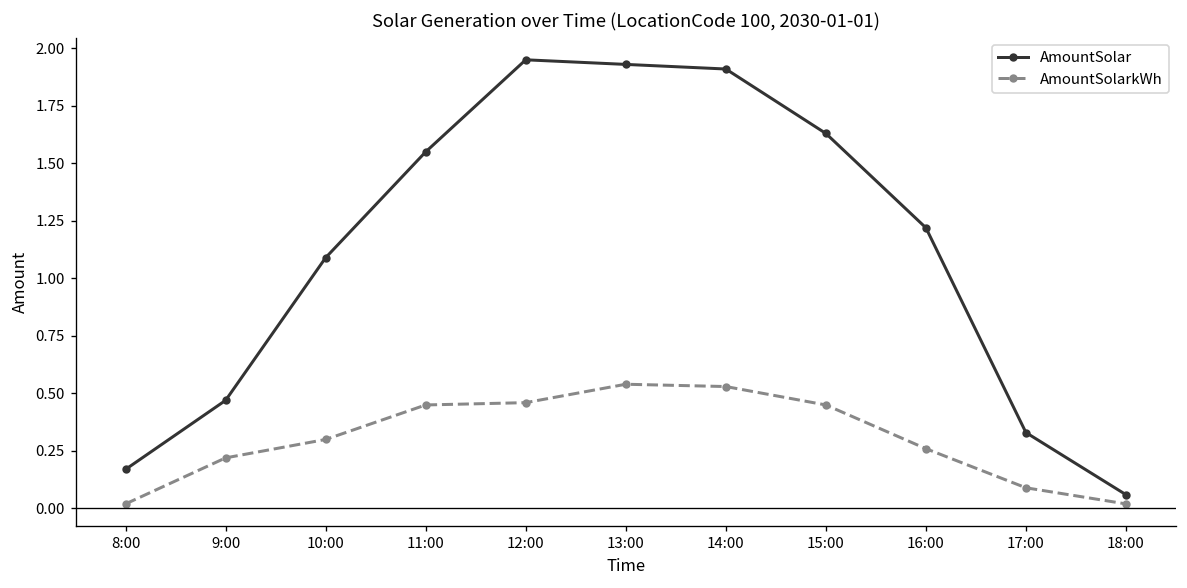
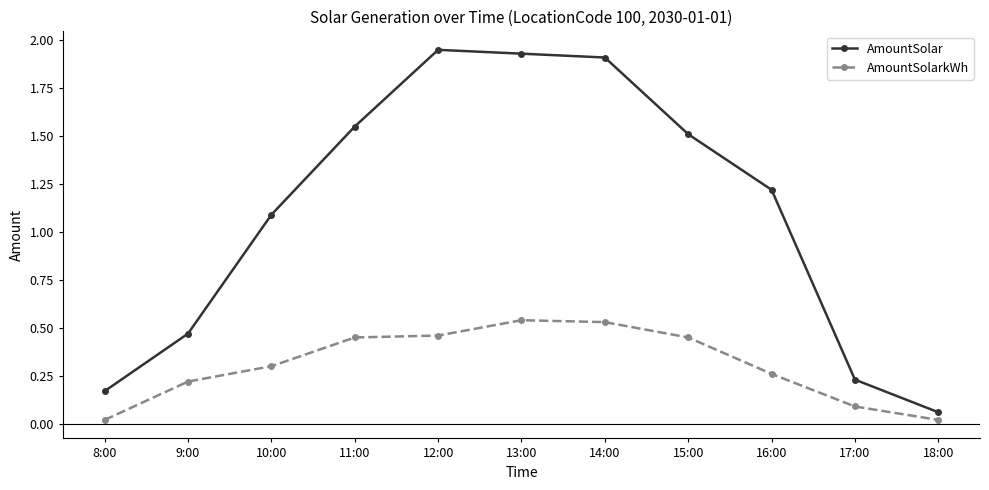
  {
    "AmountSolar": {
      "8:00": 0.17,
      "9:00": 0.47,
      "10:00": 1.09,
      "11:00": 1.55,
      "12:00": 1.95,
      "13:00": 1.93,
      "14:00": 1.91,
-     "15:00": 1.63,
+     "15:00": 1.51,
      "16:00": 1.22,
-     "17:00": 0.33,
+     "17:00": 0.23,
      "18:00": 0.06
    },
    "AmountSolarkWh": {
      "8:00": 0.02,
      "9:00": 0.22,
      "10:00": 0.30,
      "11:00": 0.45,
      "12:00": 0.46,
      "13:00": 0.54,
      "14:00": 0.53,
      "15:00": 0.45,
      "16:00": 0.26,
      "17:00": 0.09,
      "18:00": 0.02
    }
  }
